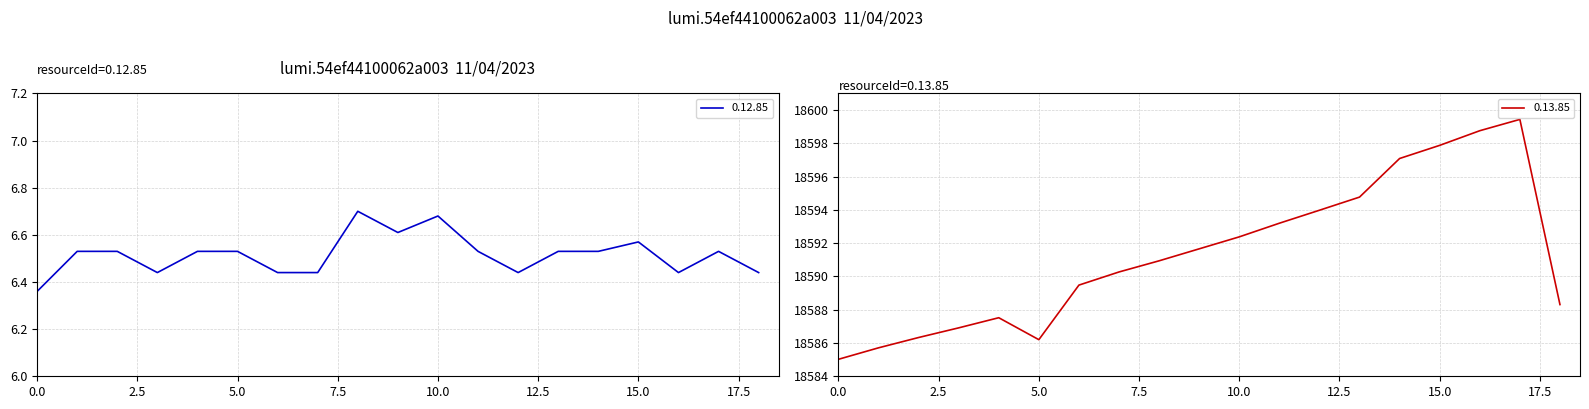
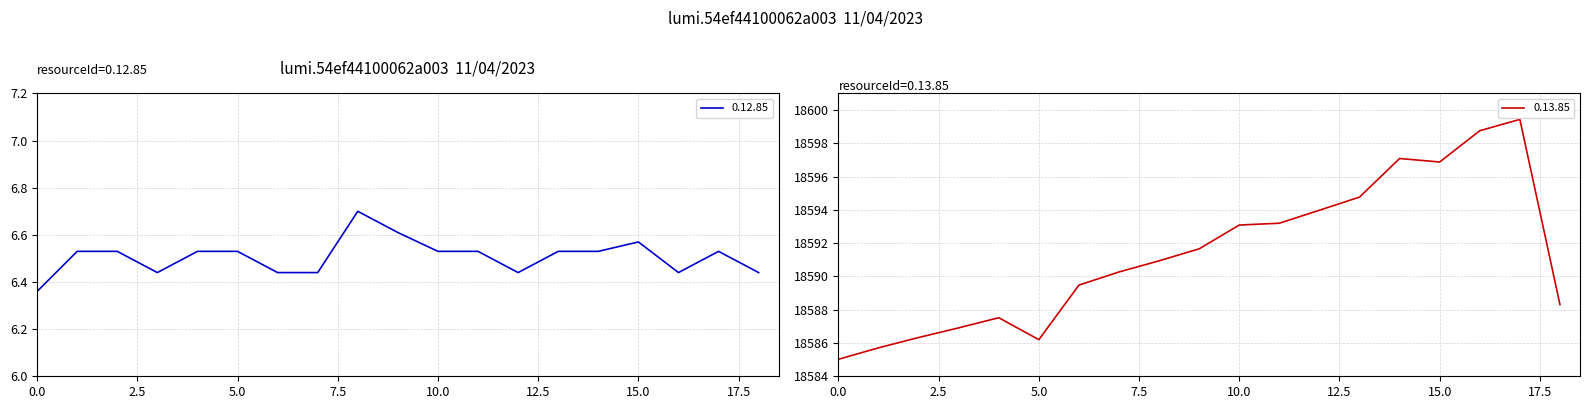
  {
    "lumi.54ef44100062a003 11/04/2023": {
      "0.0": 6.36,
      "5.0": 6.53,
-     "10.0": 6.68,
+     "10.0": 6.53,
      "15.0": 6.57
    },
    "resourceId=0.13.85": {
      "0.0": 18585.0,
      "5.0": 18586.2,
-     "10.0": 18592.4,
-     "15.0": 18597.9
+     "10.0": 18593.1,
+     "15.0": 18596.9
    }
  }
